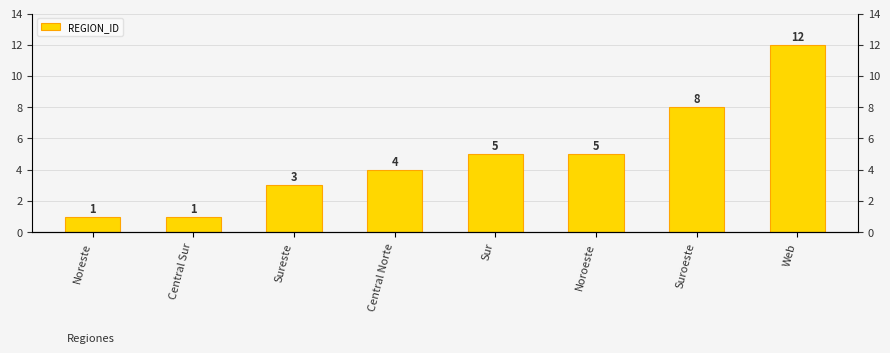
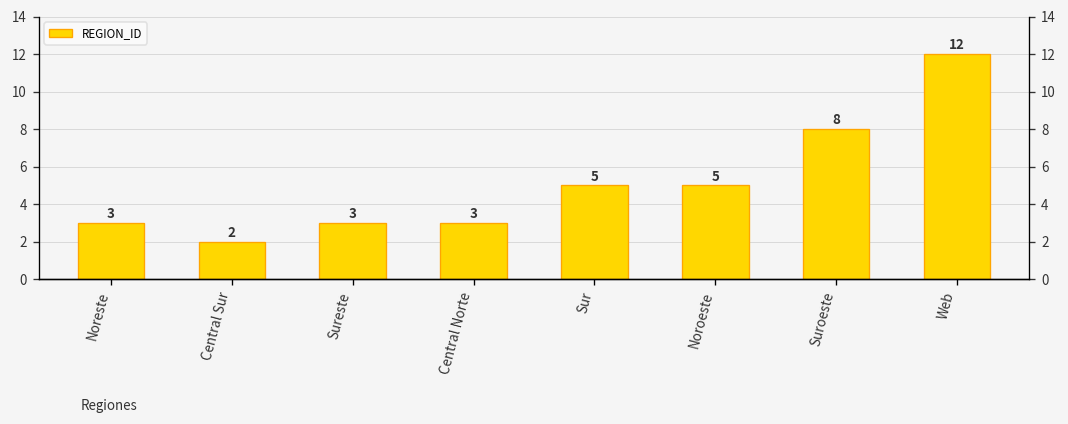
  {
-   "Noreste": 1,
-   "Central Sur": 1,
+   "Noreste": 3,
+   "Central Sur": 2,
    "Sureste": 3,
-   "Central Norte": 4,
+   "Central Norte": 3,
    "Sur": 5,
    "Noroeste": 5,
    "Suroeste": 8,
    "Web": 12
  }
